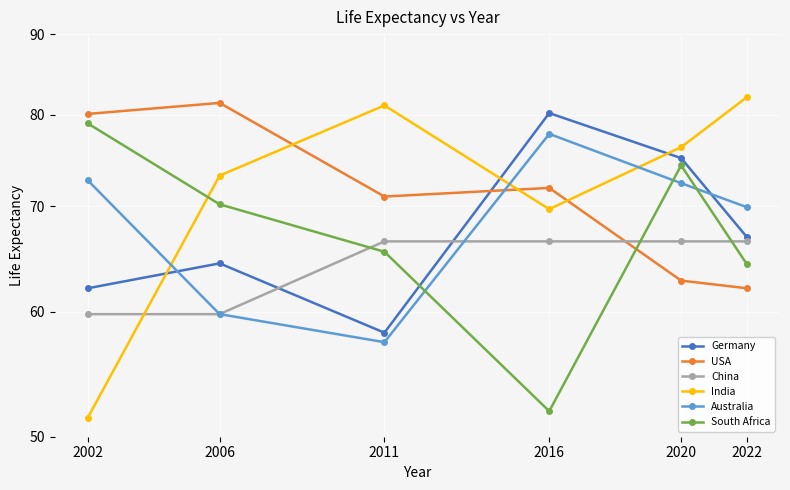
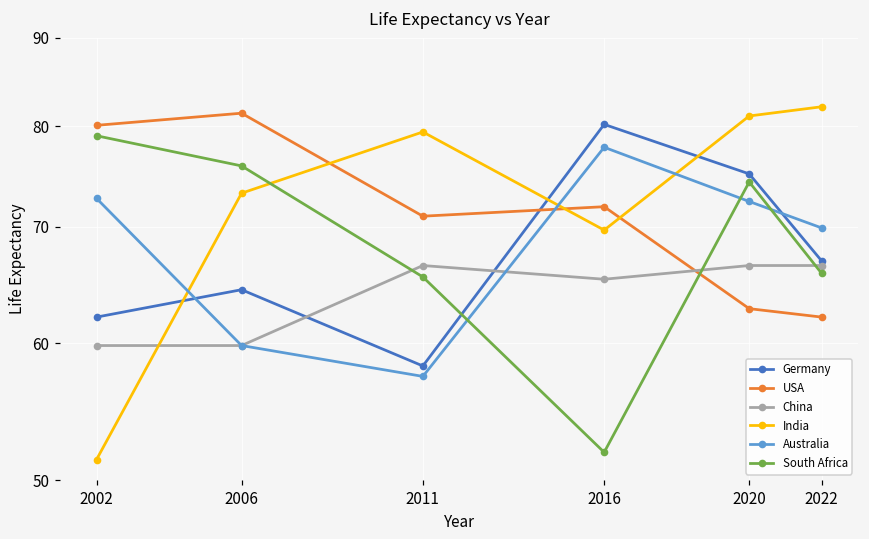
  {
    "USA": {
      "2002": 80,
      "2006": 81,
      "2011": 71,
      "2016": 72,
      "2020": 62.8,
      "2022": 62.1
    },
    "China": {
      "2002": 59.8,
      "2011": 66.5,
-     "2016": 66.5,
+     "2016": 65.3,
      "2020": 66.5,
      "2022": 66.5
    },
    "India": {
      "2002": 51.4,
      "2006": 73,
-     "2011": 81,
+     "2011": 79,
      "2016": 70,
-     "2020": 76,
+     "2020": 81,
      "2022": 82
    },
    "South Africa": {
      "2002": 79,
-     "2006": 70,
+     "2006": 76,
      "2011": 65.5,
      "2016": 51.9,
      "2020": 74,
-     "2022": 64.3
+     "2022": 65.8
    }
  }
